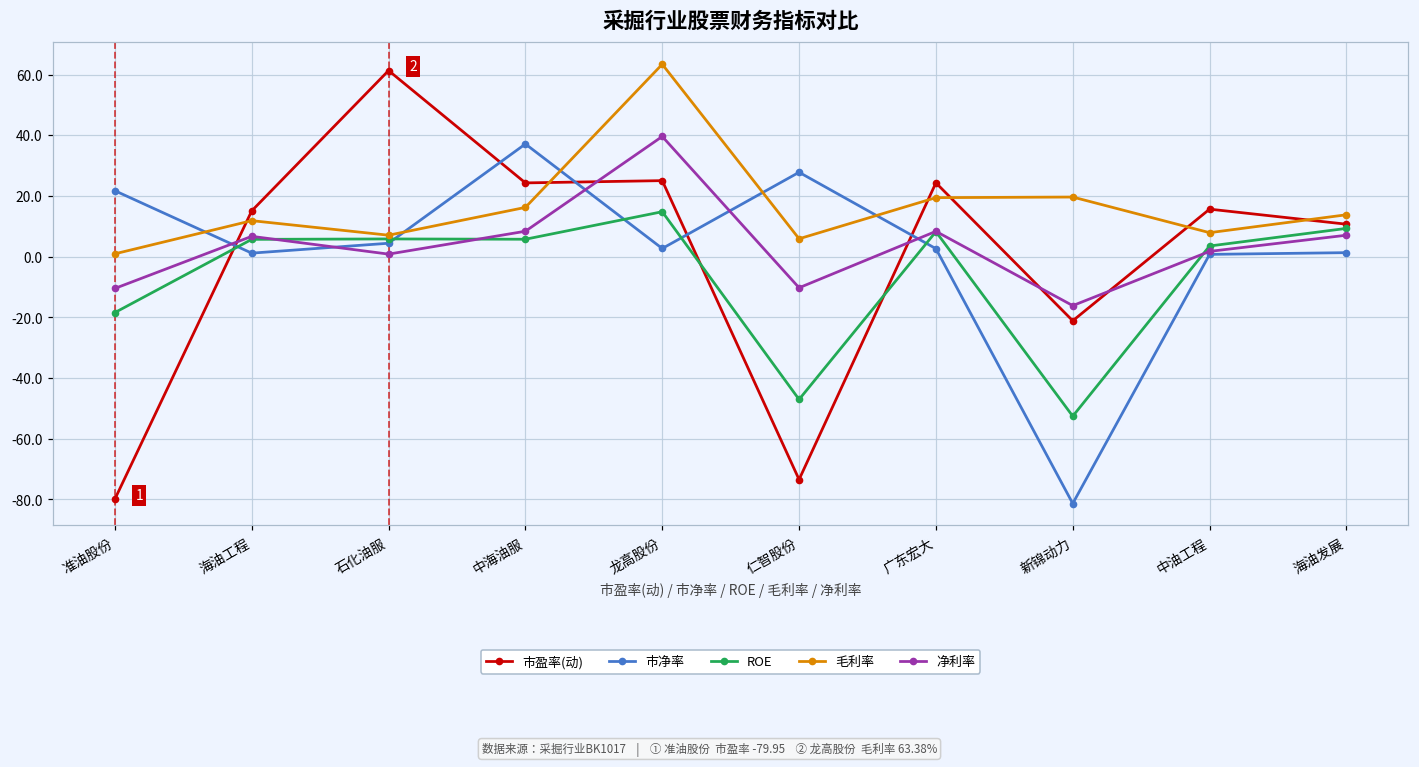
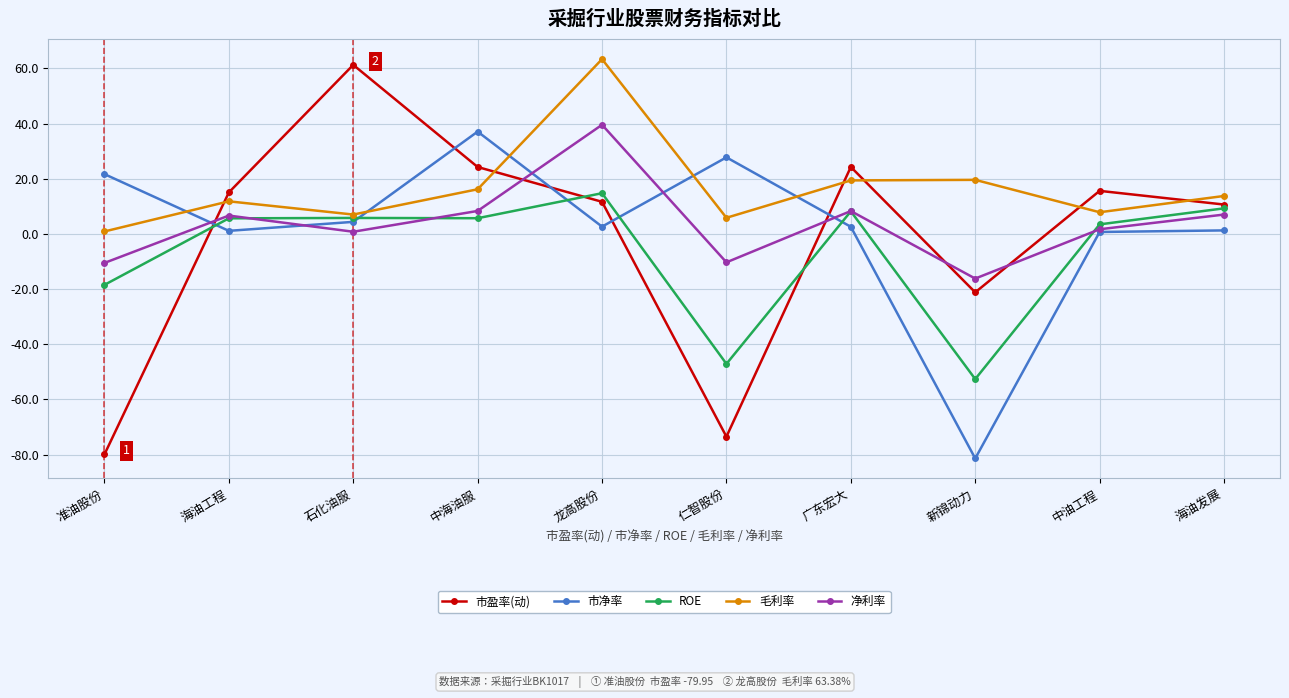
  {
    "市盈率(动)": {
      "海油工程": 15,
      "中海油服": 24,
-     "龙高股份": 25,
+     "龙高股份": 12,
      "仁智股份": -74,
      "广东宏大": 24,
      "新锦动力": -21,
      "中油工程": 16,
      "海油发展": 11
    },
    "市净率": {
      "准油股份": 22,
      "海油工程": 1,
      "石化油服": 4,
      "中海油服": 37,
      "龙高股份": 3,
      "仁智股份": 28,
      "广东宏大": 3,
      "新锦动力": -81,
      "中油工程": 1,
      "海油发展": 1
    },
    "ROE": {
      "准油股份": -18,
      "海油工程": 6,
      "石化油服": 6,
      "中海油服": 6,
      "龙高股份": 15,
      "仁智股份": -47,
      "新锦动力": -53,
      "中油工程": 3,
      "海油发展": 9
    },
    "毛利率": {
      "准油股份": 1,
      "海油工程": 12,
      "石化油服": 7,
      "中海油服": 16,
      "龙高股份": 63,
      "仁智股份": 6,
      "广东宏大": 19,
      "新锦动力": 20,
      "中油工程": 8,
      "海油发展": 14
    },
    "净利率": {
      "准油股份": -11,
      "海油工程": 7,
      "石化油服": 1,
      "中海油服": 8,
      "龙高股份": 40,
      "仁智股份": -10,
      "新锦动力": -16,
      "中油工程": 2,
      "海油发展": 7
    }
  }
